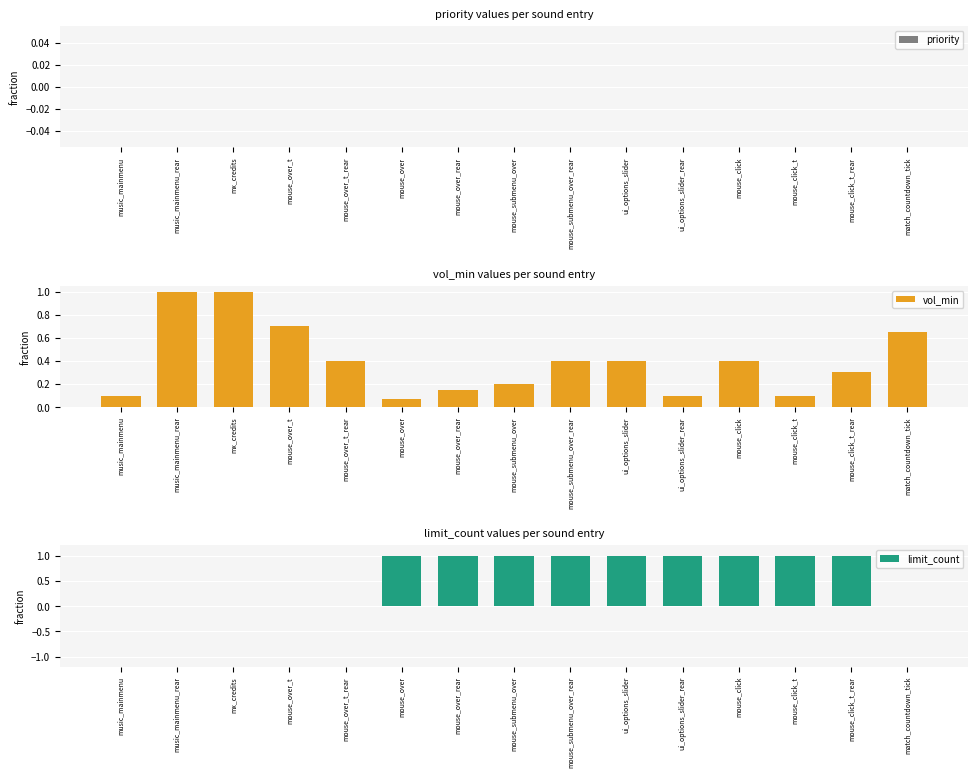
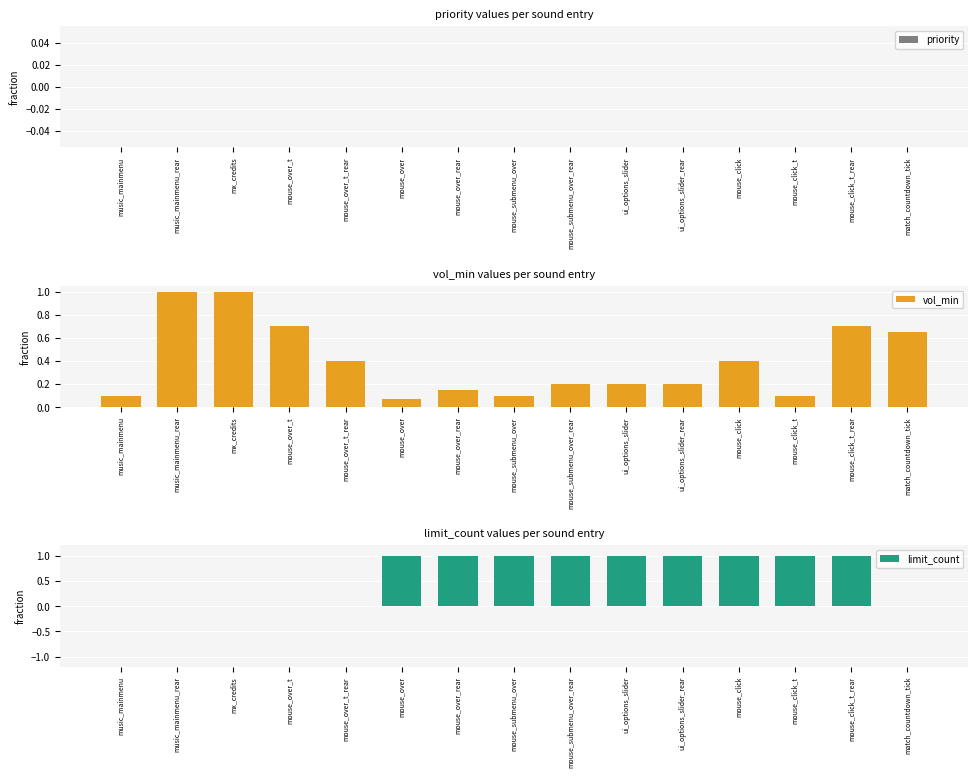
  {
    "priority values per sound entry": {
      "music_mainmenu": 0.000,
      "music_mainmenu_rear": 0.000,
      "mx_credits": 0.000,
      "mouse_over_t": 0.000,
      "mouse_over_t_rear": 0.000,
      "mouse_over": 0.000,
      "mouse_over_rear": 0.000,
      "mouse_submenu_over": 0.000,
      "mouse_submenu_over_rear": 0.000,
      "ui_options_slider": 0.000,
      "ui_options_slider_rear": 0.000,
      "mouse_click": 0.000,
      "mouse_click_t": 0.000,
      "mouse_click_t_rear": 0.000,
      "match_countdown_tick": 0.000
    },
    "vol_min values per sound entry": {
      "music_mainmenu": 0.1,
      "music_mainmenu_rear": 1.0,
      "mx_credits": 1.0,
      "mouse_over_t": 0.7,
      "mouse_over_t_rear": 0.4,
      "mouse_over": 0.07,
      "mouse_over_rear": 0.15,
-     "mouse_submenu_over": 0.2,
-     "mouse_submenu_over_rear": 0.4,
-     "ui_options_slider": 0.4,
-     "ui_options_slider_rear": 0.1,
+     "mouse_submenu_over": 0.1,
+     "mouse_submenu_over_rear": 0.2,
+     "ui_options_slider": 0.2,
+     "ui_options_slider_rear": 0.2,
      "mouse_click": 0.4,
      "mouse_click_t": 0.1,
-     "mouse_click_t_rear": 0.3,
+     "mouse_click_t_rear": 0.7,
      "match_countdown_tick": 0.65
    },
    "limit_count values per sound entry": {
      "music_mainmenu": 0.0,
      "music_mainmenu_rear": 0.0,
      "mx_credits": 0.0,
      "mouse_over_t": 0.0,
      "mouse_over_t_rear": 0.0,
      "mouse_over": 1.0,
      "mouse_over_rear": 1.0,
      "mouse_submenu_over": 1.0,
      "mouse_submenu_over_rear": 1.0,
      "ui_options_slider": 1.0,
      "ui_options_slider_rear": 1.0,
      "mouse_click": 1.0,
      "mouse_click_t": 1.0,
      "mouse_click_t_rear": 1.0,
      "match_countdown_tick": 0.0
    }
  }
